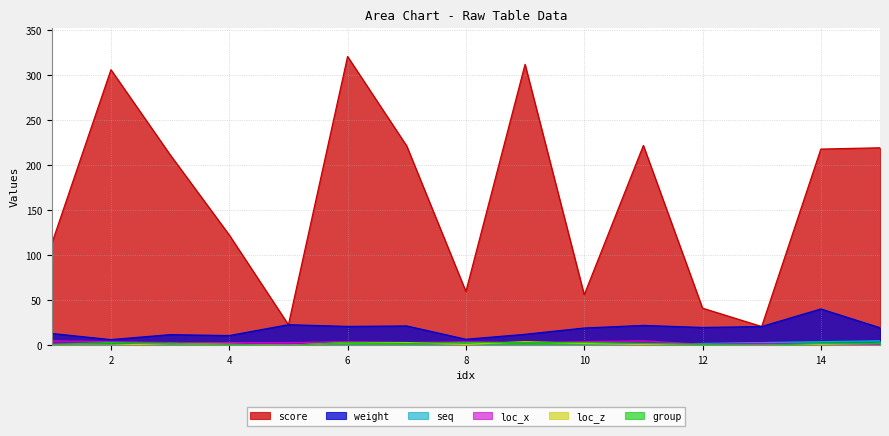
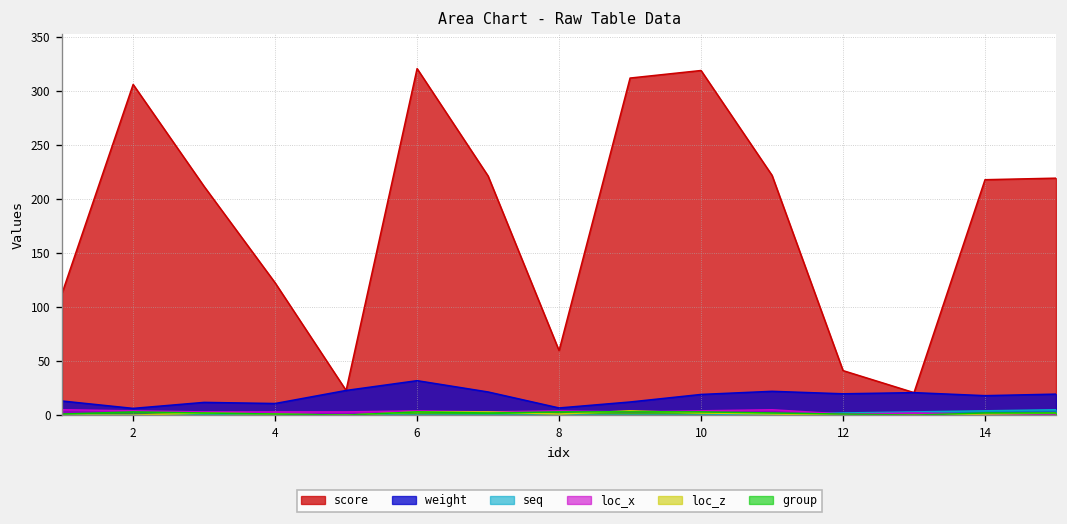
  {
    "score": {
      "2": 310,
      "4": 120,
      "6": 320,
      "8": 60,
-     "10": 60,
+     "10": 320,
      "12": 40,
      "14": 220
    },
    "weight": {
      "4": 10,
-     "6": 20,
+     "6": 30,
      "10": 20,
      "12": 20,
-     "14": 40
+     "14": 20
    },
    "seq": {
      "6": 0
    }
  }
